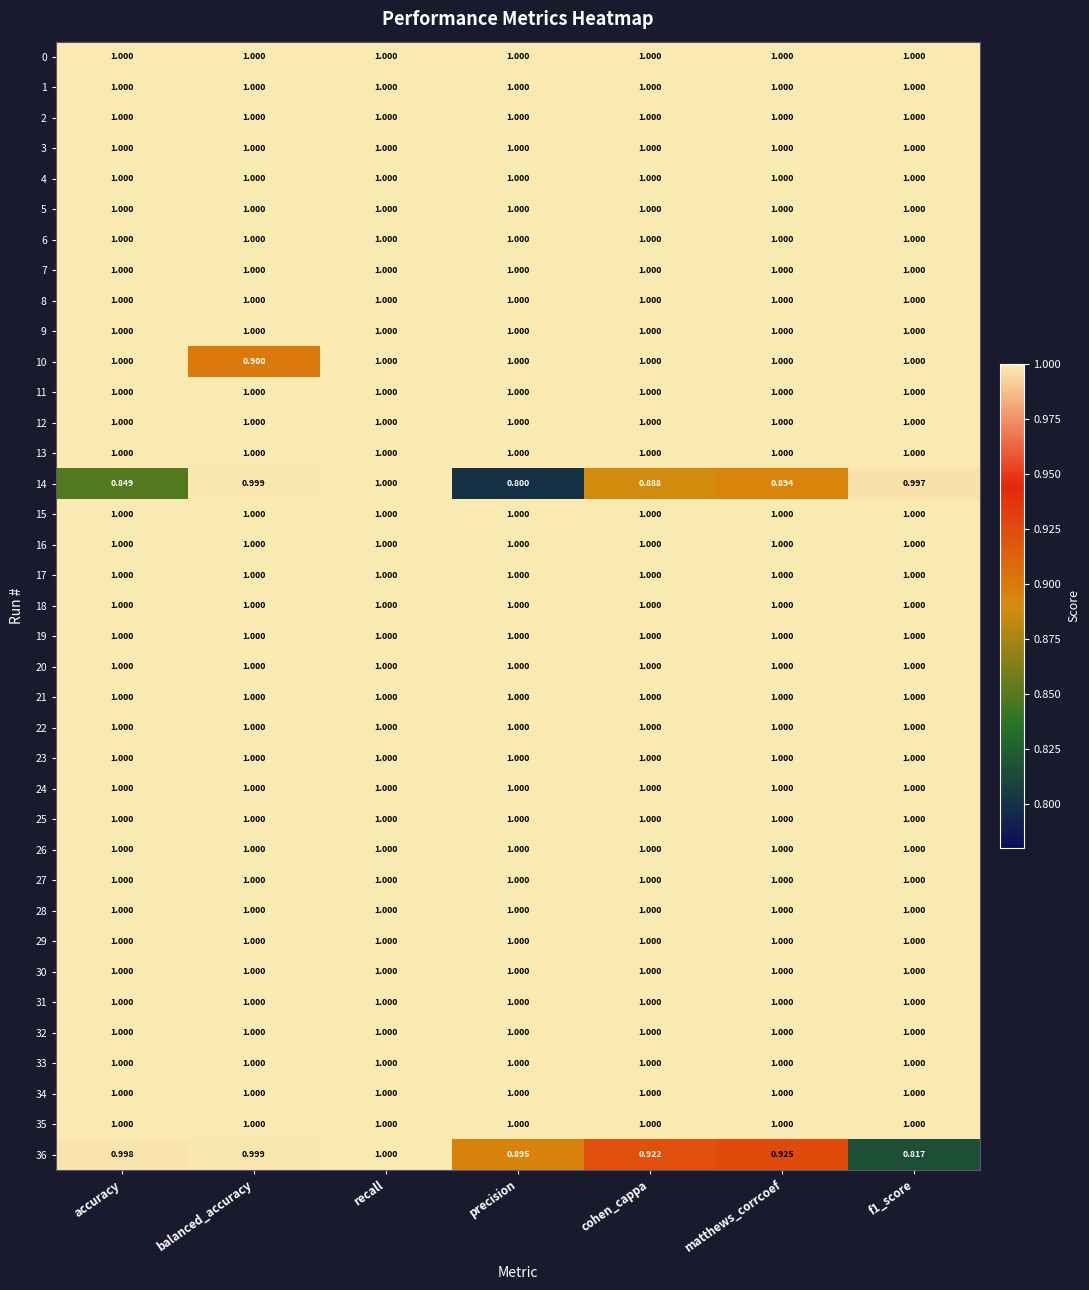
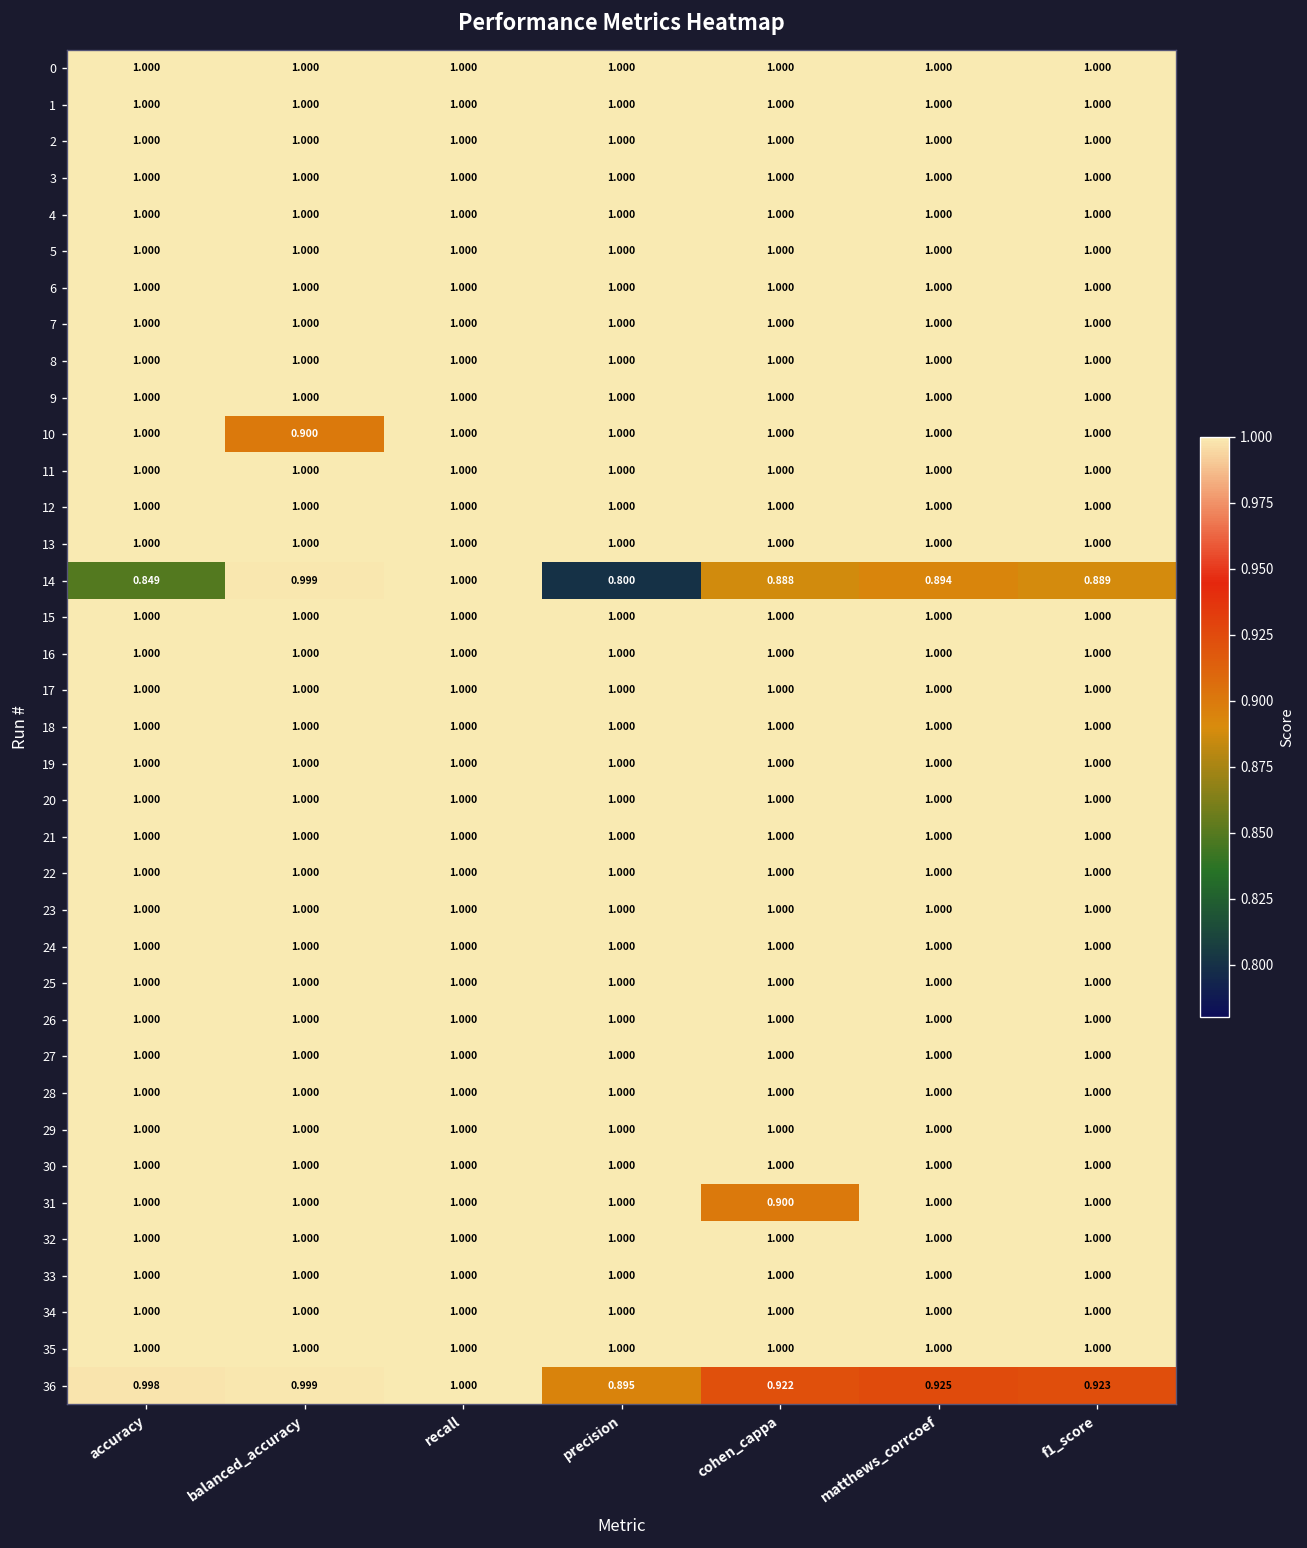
  {
    "14": {
      "accuracy": 0.849,
      "balanced_accuracy": 0.999,
      "recall": 1.000,
      "precision": 0.800,
      "cohen_cappa": 0.888,
      "matthews_corrcoef": 0.894,
-     "f1_score": 0.997
+     "f1_score": 0.889
    },
    "31": {
      "accuracy": 1.000,
      "balanced_accuracy": 1.000,
      "recall": 1.000,
      "precision": 1.000,
-     "cohen_cappa": 1.000,
+     "cohen_cappa": 0.900,
      "matthews_corrcoef": 1.000,
      "f1_score": 1.000
    },
    "36": {
      "accuracy": 0.998,
      "balanced_accuracy": 0.999,
      "recall": 1.000,
      "precision": 0.895,
      "cohen_cappa": 0.922,
      "matthews_corrcoef": 0.925,
-     "f1_score": 0.817
+     "f1_score": 0.923
    }
  }
